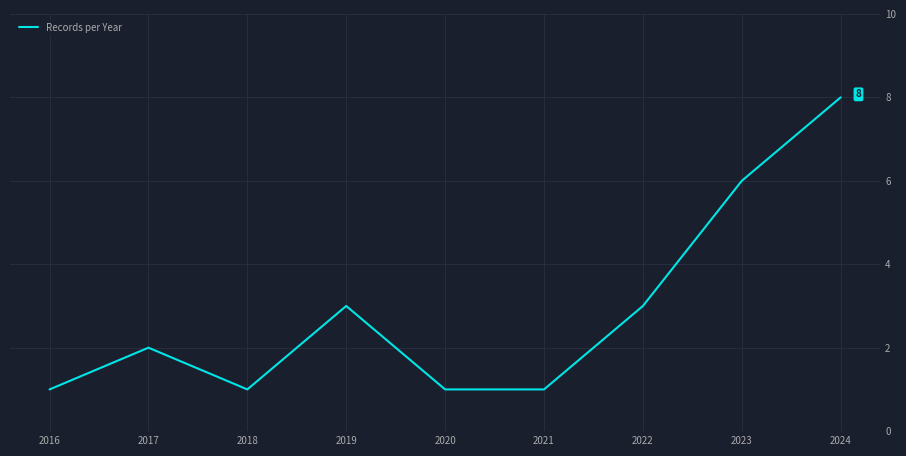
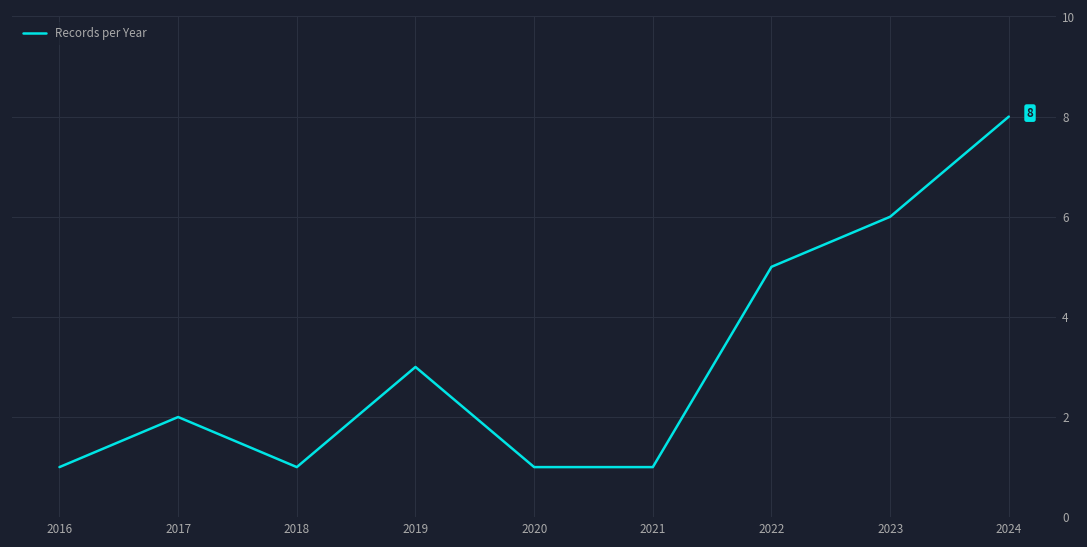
  {
    "2016": 1,
    "2017": 2,
    "2018": 1,
    "2019": 3,
    "2020": 1,
    "2021": 1,
-   "2022": 3,
+   "2022": 5,
    "2023": 6
  }
